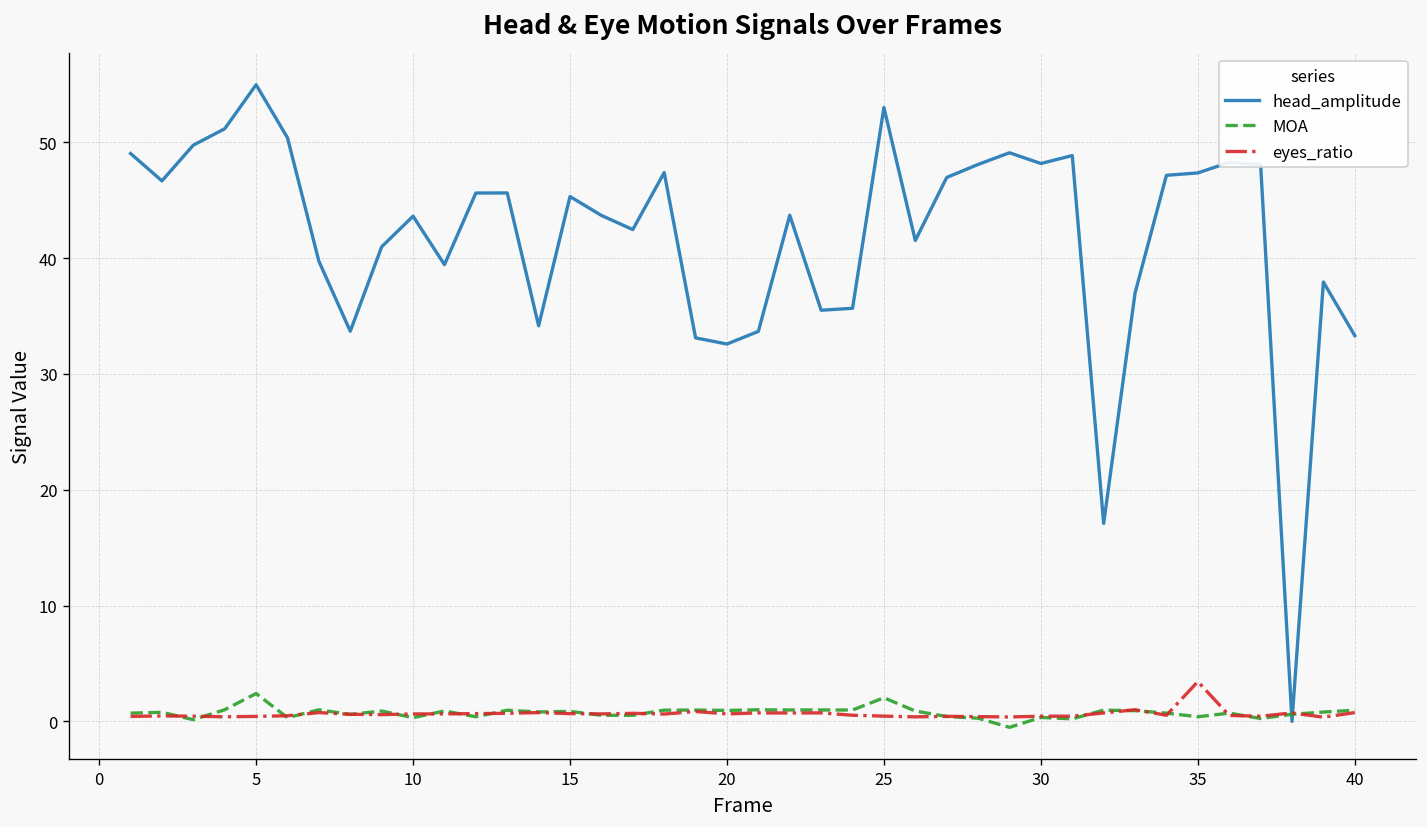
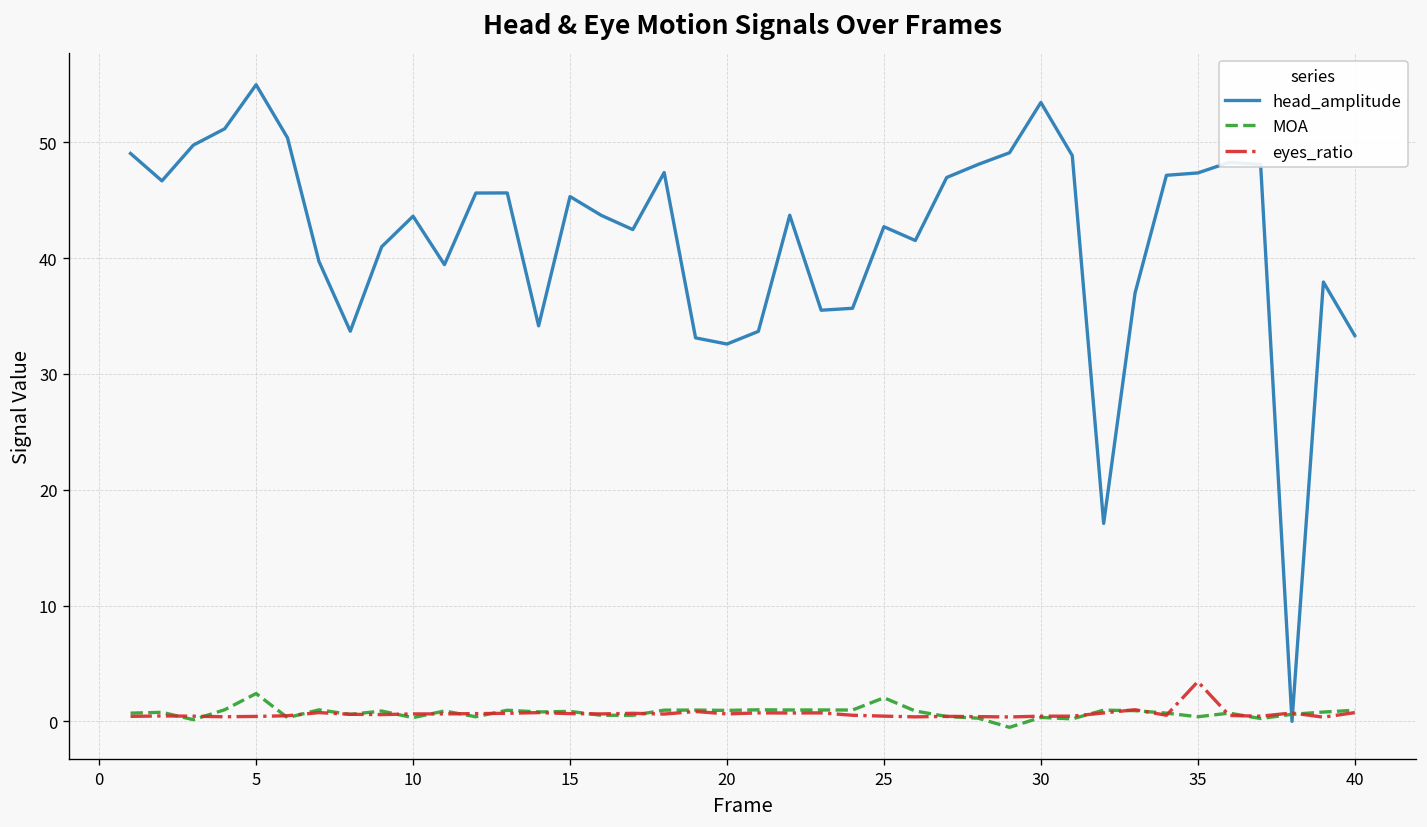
  {
    "head_amplitude": {
      "5": 55,
      "10": 44,
      "15": 45,
      "20": 33,
-     "25": 53,
-     "30": 48,
+     "25": 43,
+     "30": 53,
      "35": 47,
      "40": 33
    },
    "MOA": {
      "5": 2,
      "10": 0,
      "20": 1,
      "25": 2,
      "35": 0
    },
    "eyes_ratio": {
      "5": 0,
      "10": 1,
      "20": 1,
      "25": 0,
      "35": 3
    }
  }
